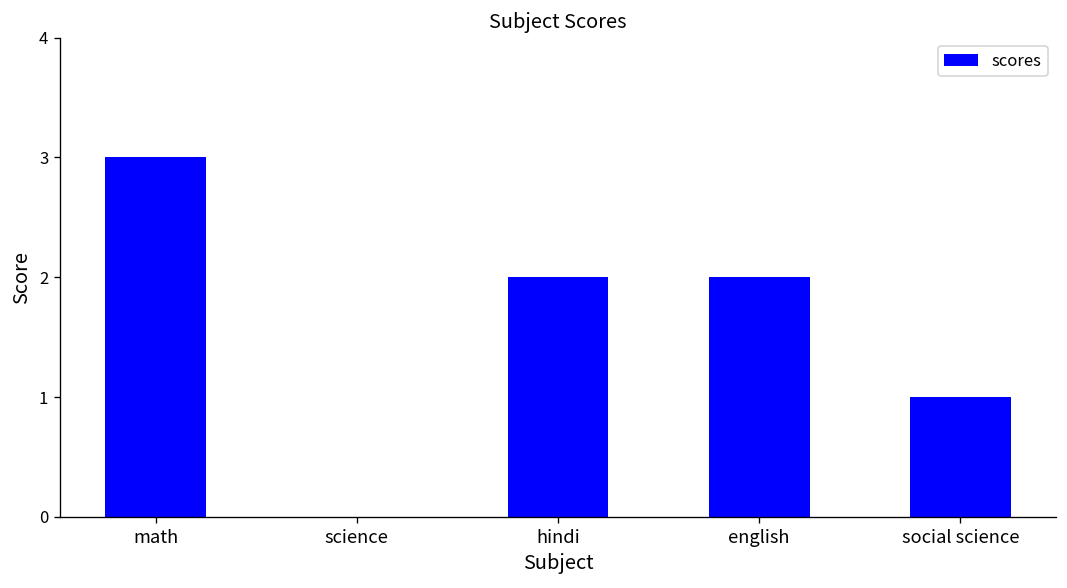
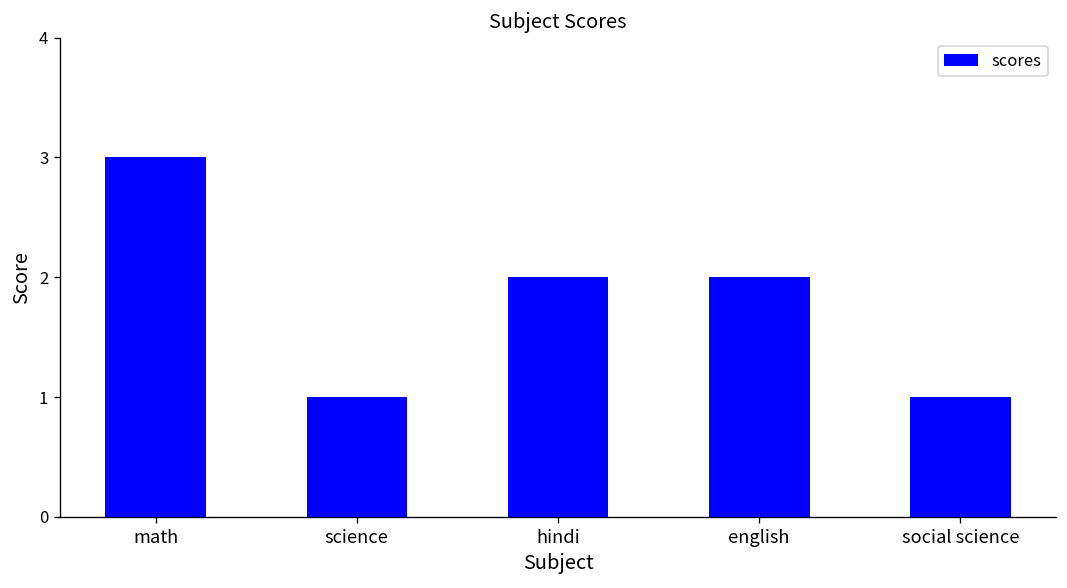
  {
    "math": 3,
-   "science": 0,
+   "science": 1,
    "hindi": 2,
    "english": 2,
    "social science": 1
  }
